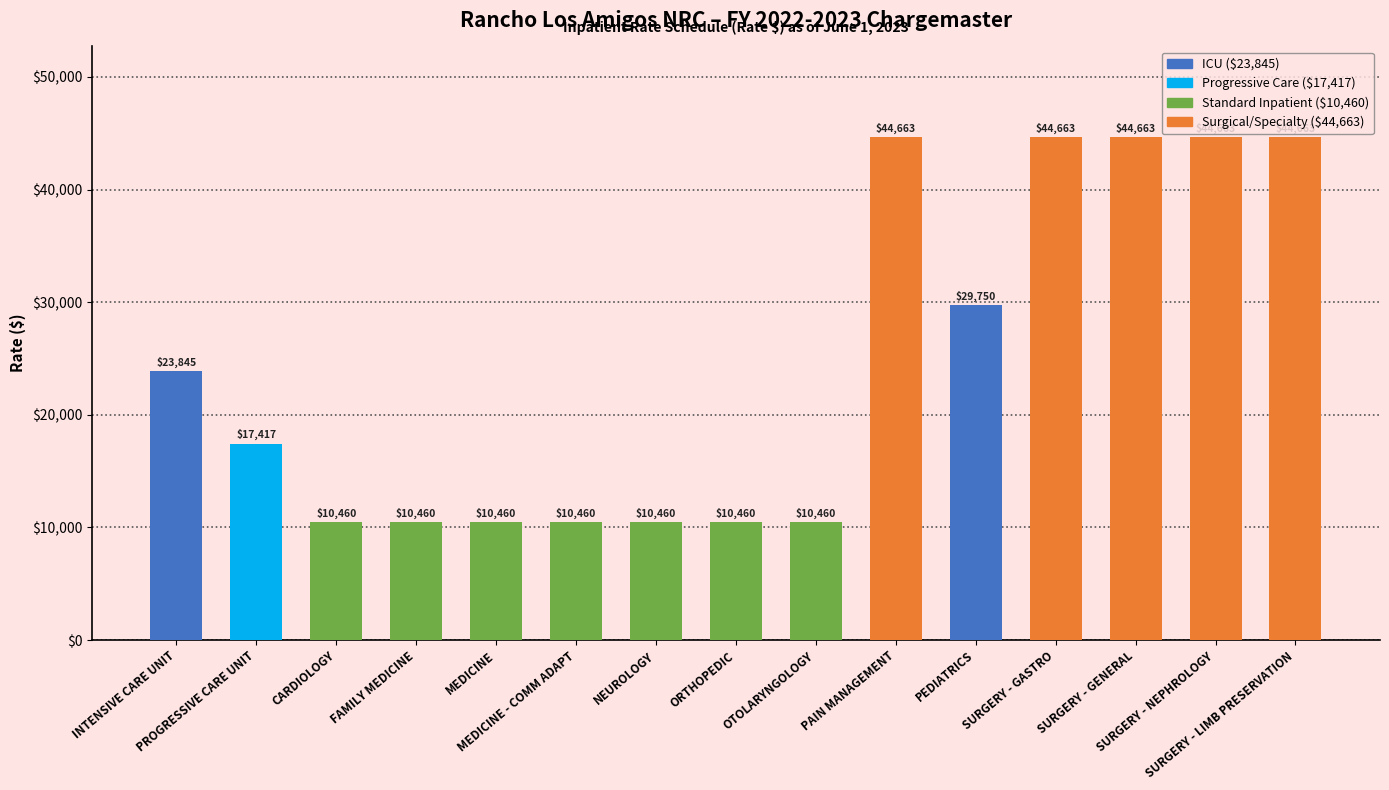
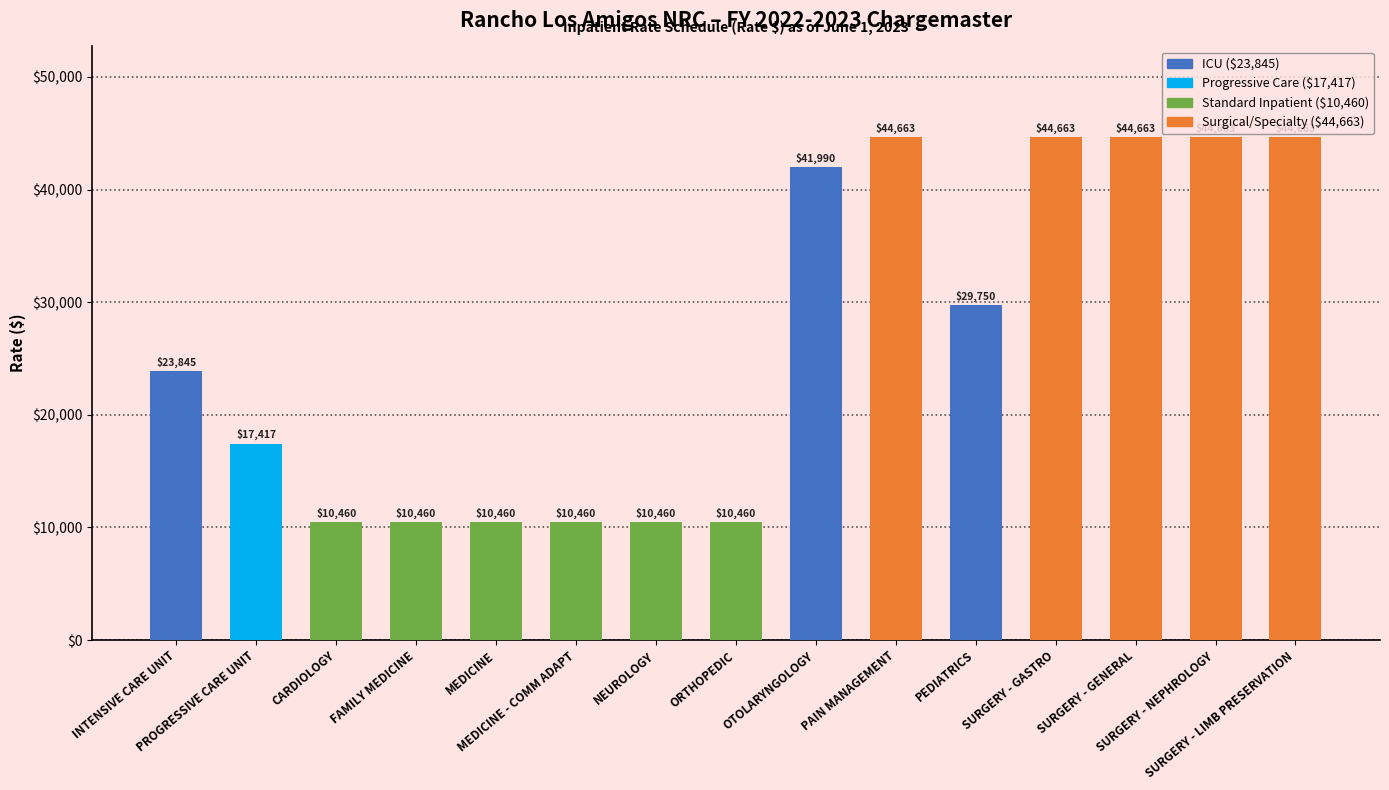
  {
    "INTENSIVE CARE UNIT": "$23,845",
    "PROGRESSIVE CARE UNIT": "$17,417",
    "CARDIOLOGY": "$10,460",
    "FAMILY MEDICINE": "$10,460",
    "MEDICINE": "$10,460",
    "MEDICINE - COMM ADAPT": "$10,460",
    "NEUROLOGY": "$10,460",
    "ORTHOPEDIC": "$10,460",
-   "OTOLARYNGOLOGY": "$10,460",
+   "OTOLARYNGOLOGY": "$41,990",
    "PAIN MANAGEMENT": "$44,663",
    "PEDIATRICS": "$29,750",
    "SURGERY - GASTRO": "$44,663",
    "SURGERY - GENERAL": "$44,663"
  }
